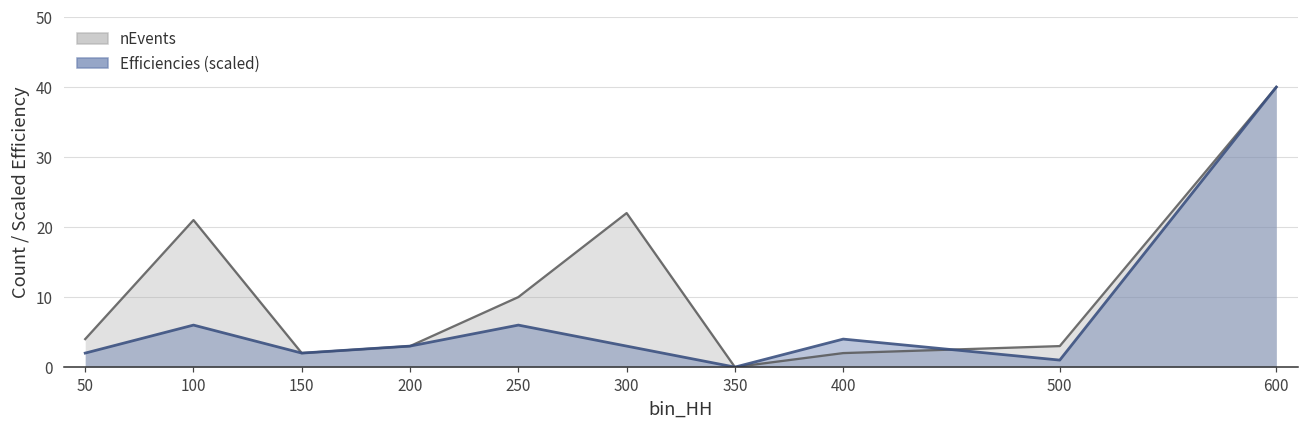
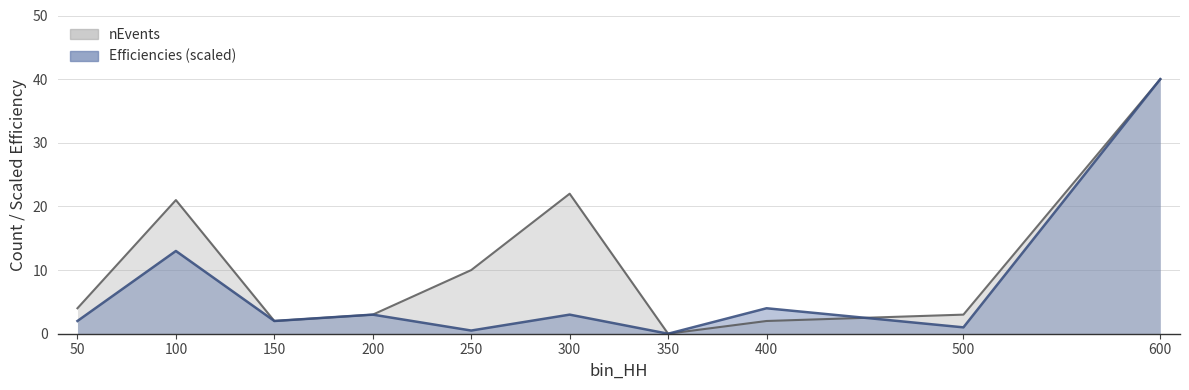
  {
    "nEvents": {
      "50": 4,
      "100": 21,
      "250": 10,
      "300": 22,
      "400": 2,
      "500": 3
    },
    "Efficiencies (scaled)": {
      "50": 2,
-     "100": 6,
-     "250": 6,
+     "100": 13,
+     "250": 1,
      "300": 3,
      "400": 4,
      "500": 1
    }
  }
